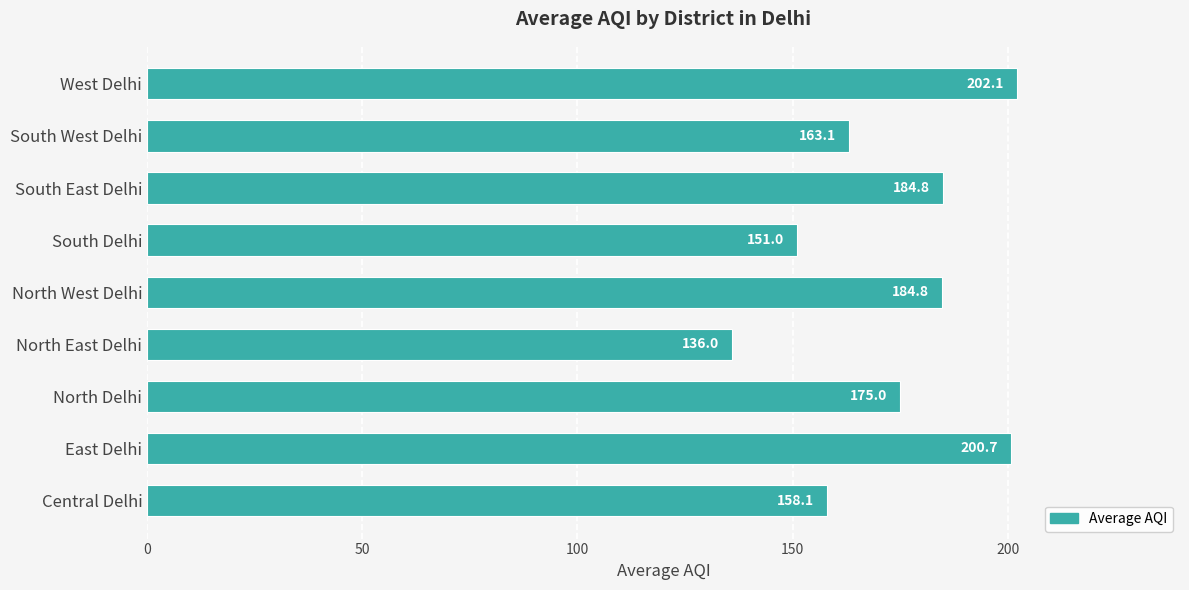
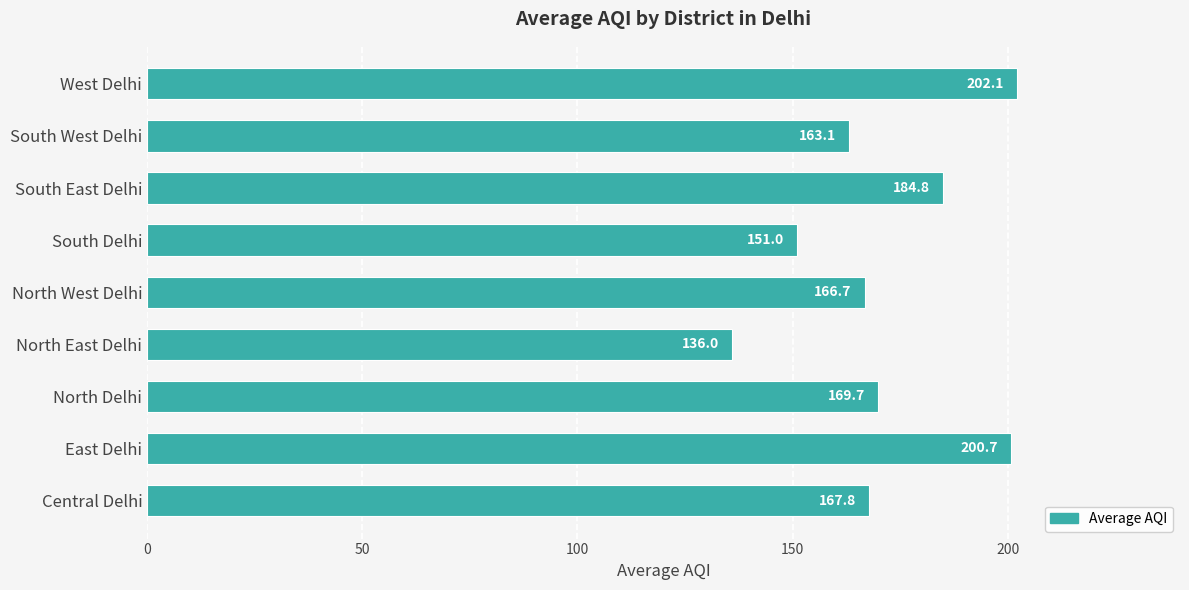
  {
    "West Delhi": 202.1,
    "South West Delhi": 163.1,
    "South East Delhi": 184.8,
    "South Delhi": 151.0,
-   "North West Delhi": 184.8,
+   "North West Delhi": 166.7,
    "North East Delhi": 136.0,
-   "North Delhi": 175.0,
+   "North Delhi": 169.7,
    "East Delhi": 200.7,
-   "Central Delhi": 158.1
+   "Central Delhi": 167.8
  }
